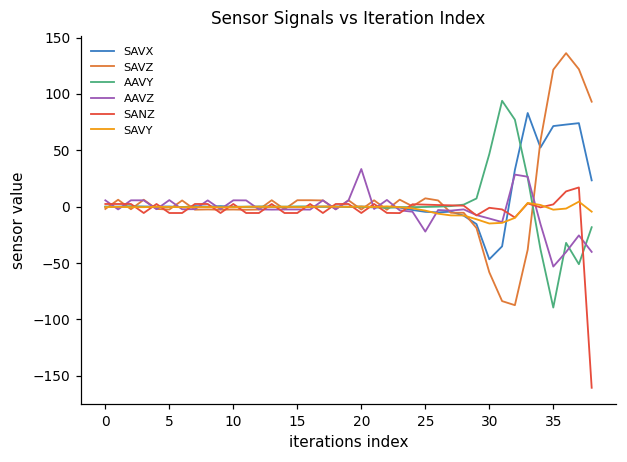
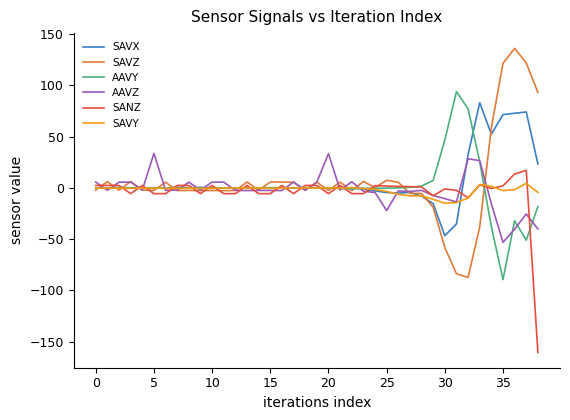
  {
    "SAVX": {
      "30": -47,
      "35": 72
    },
    "AAVY": {
      "30": 47,
      "35": -90
    },
    "AAVZ": {
      "0": 6,
-     "5": 6,
+     "5": 34,
      "10": 6,
      "20": 33,
      "25": -22,
      "30": -11,
      "35": -53
    }
  }
